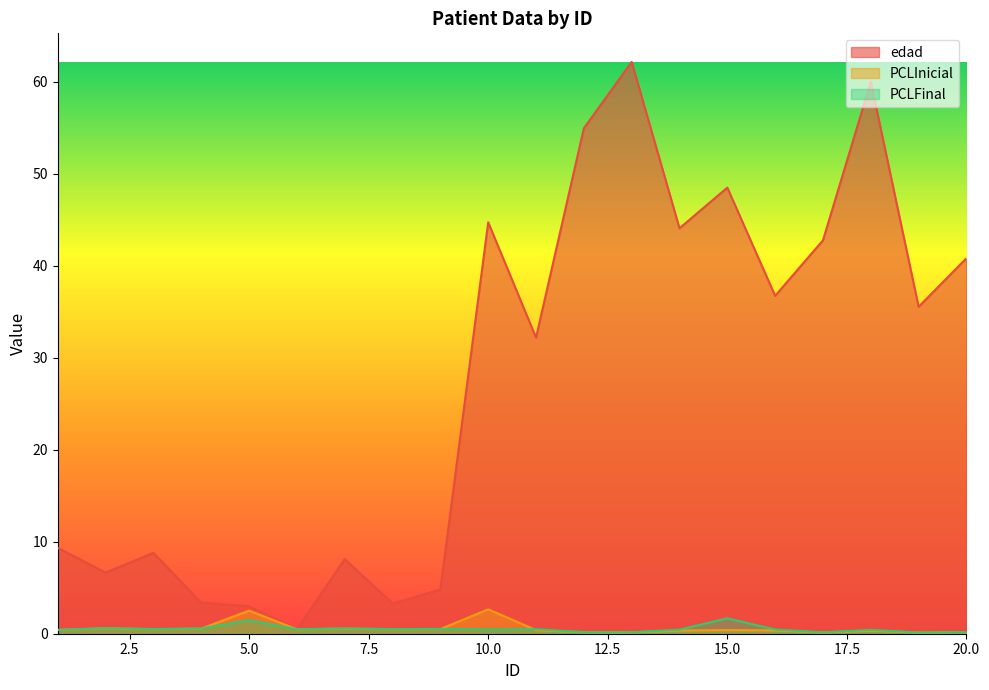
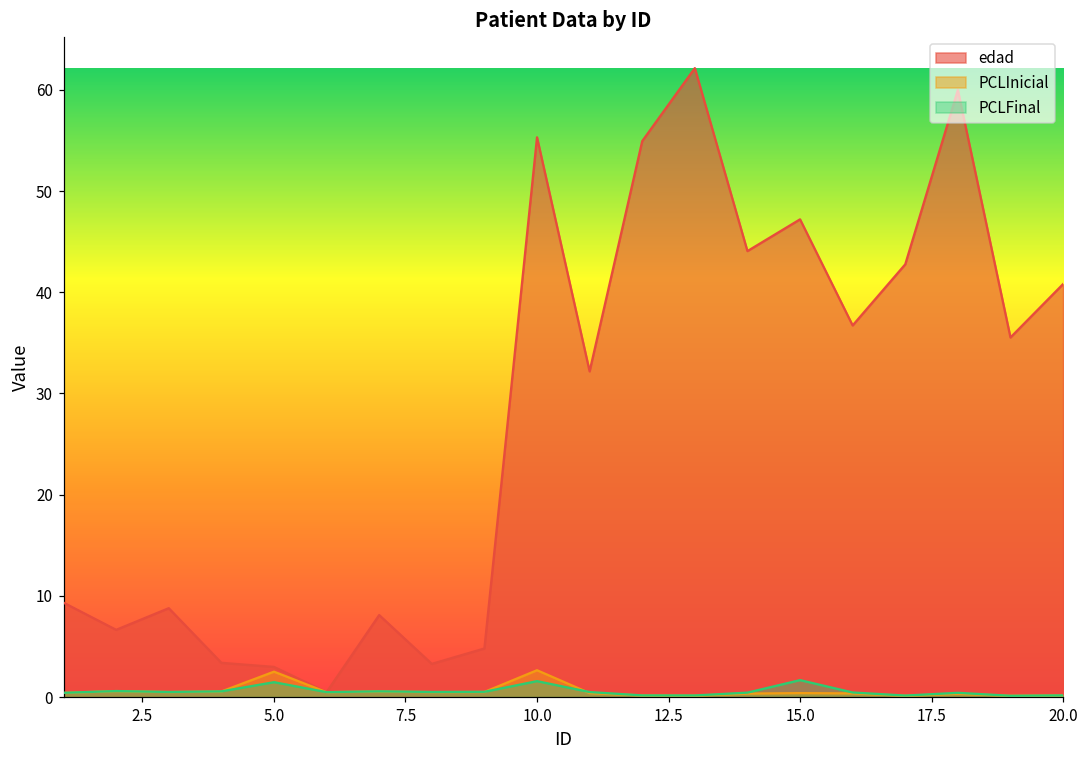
  {
    "edad": {
      "5.0": 3,
-     "10.0": 45,
-     "15.0": 48,
+     "10.0": 55,
+     "15.0": 47,
      "20.0": 41
    },
    "PCLInicial": {
      "5.0": 3,
      "10.0": 3,
      "15.0": 0
    },
    "PCLFinal": {
      "5.0": 1,
-     "10.0": 0,
+     "10.0": 2,
      "15.0": 2
    }
  }
